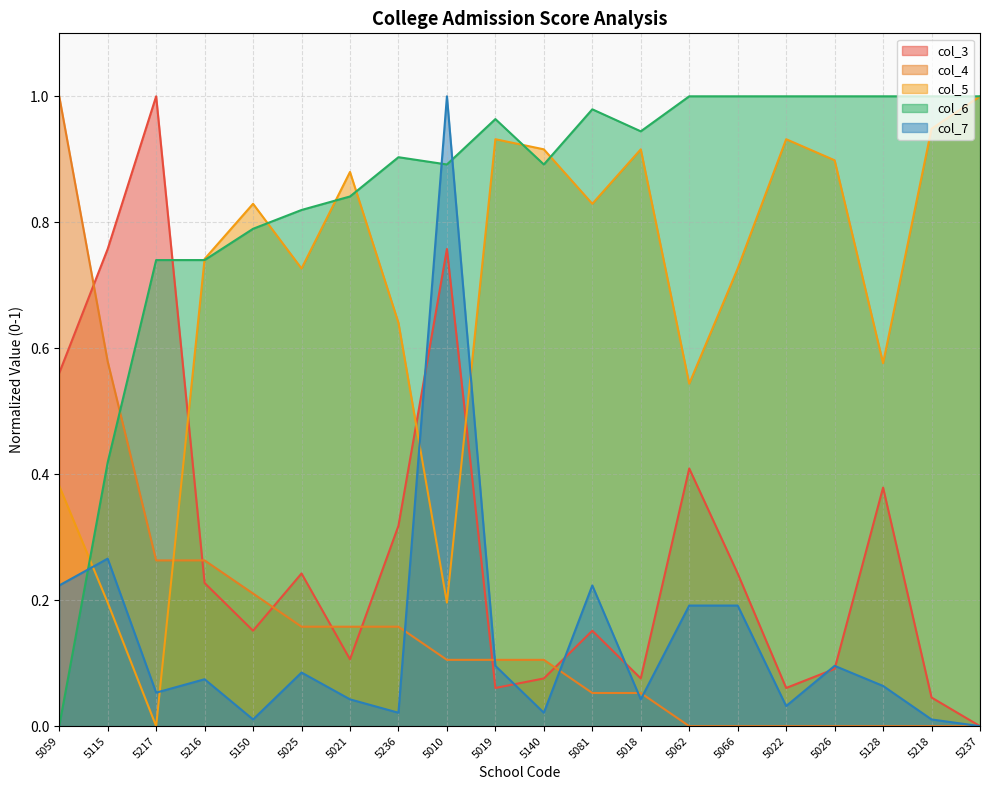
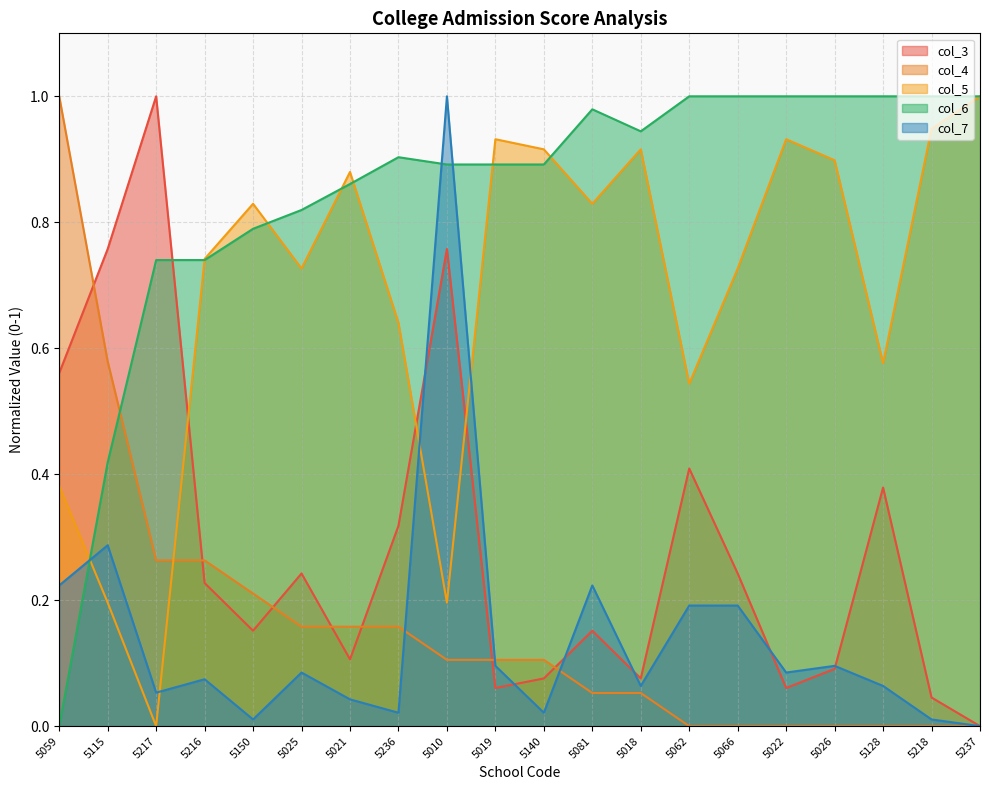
  {
    "col_6": {
      "5059": 0.00,
      "5115": 0.42,
      "5217": 0.74,
      "5150": 0.79,
      "5025": 0.82,
-     "5021": 0.84,
+     "5021": 0.86,
      "5236": 0.90,
      "5010": 0.89,
-     "5019": 0.96,
+     "5019": 0.89,
      "5140": 0.89,
      "5081": 0.98,
      "5018": 0.94,
      "5062": 1.00,
      "5066": 1.00,
      "5022": 1.00,
      "5026": 1.00,
      "5128": 1.00
    },
    "col_7": {
      "5059": 0.22,
-     "5115": 0.27,
+     "5115": 0.29,
      "5217": 0.05,
      "5216": 0.07,
      "5150": 0.01,
      "5025": 0.09,
      "5021": 0.04,
      "5236": 0.02,
      "5010": 1.00,
      "5019": 0.10,
      "5140": 0.02,
      "5081": 0.22,
-     "5018": 0.04,
+     "5018": 0.06,
      "5062": 0.19,
      "5066": 0.19,
-     "5022": 0.03,
+     "5022": 0.09,
      "5026": 0.10,
      "5128": 0.06,
      "5218": 0.01
    }
  }
